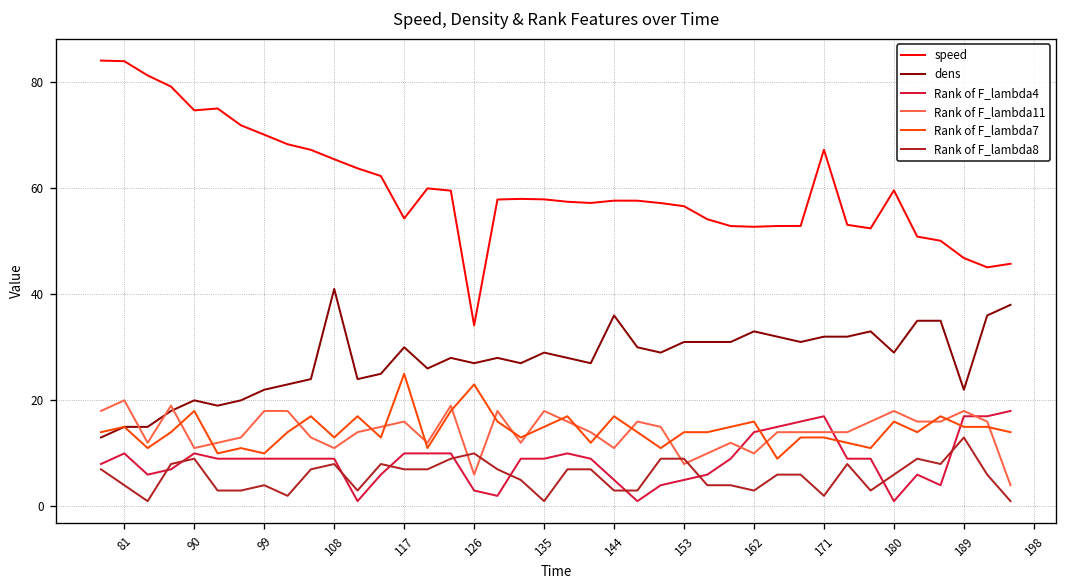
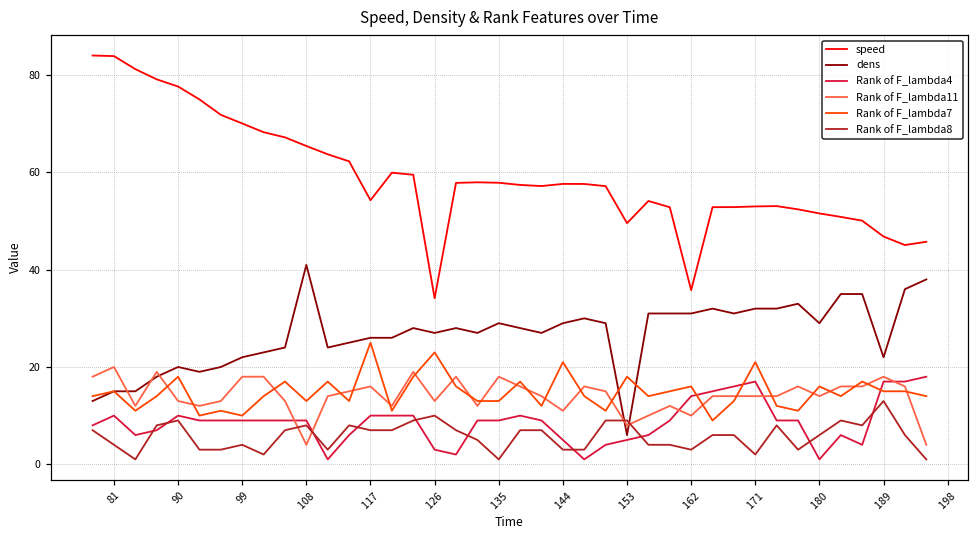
  {
    "speed": {
      "81": 84,
-     "90": 75,
+     "90": 78,
      "99": 70,
      "108": 65,
      "117": 54,
      "126": 34,
      "135": 58,
      "144": 58,
-     "153": 57,
-     "162": 53,
-     "171": 67,
-     "180": 60,
+     "153": 50,
+     "162": 36,
+     "171": 53,
+     "180": 52,
      "189": 47
    },
    "dens": {
      "90": 20,
      "99": 22,
      "108": 41,
-     "117": 30,
+     "117": 26,
      "126": 27,
      "135": 29,
-     "144": 36,
-     "153": 31,
-     "162": 33,
+     "144": 29,
+     "153": 6,
+     "162": 31,
      "171": 32,
      "180": 29,
      "189": 22
    },
    "Rank of F_lambda11": {
      "81": 20,
-     "90": 11,
+     "90": 13,
      "99": 18,
-     "108": 11,
+     "108": 4,
      "117": 16,
-     "126": 6,
+     "126": 13,
      "135": 18,
      "144": 11,
      "153": 8,
      "162": 10,
      "171": 14,
-     "180": 18,
+     "180": 14,
      "189": 18
    },
    "Rank of F_lambda7": {
      "90": 18,
      "99": 10,
      "108": 13,
      "117": 25,
      "126": 23,
-     "135": 15,
-     "144": 17,
-     "153": 14,
+     "135": 13,
+     "144": 21,
+     "153": 18,
      "162": 16,
-     "171": 13,
+     "171": 21,
      "180": 16,
      "189": 15
    }
  }
